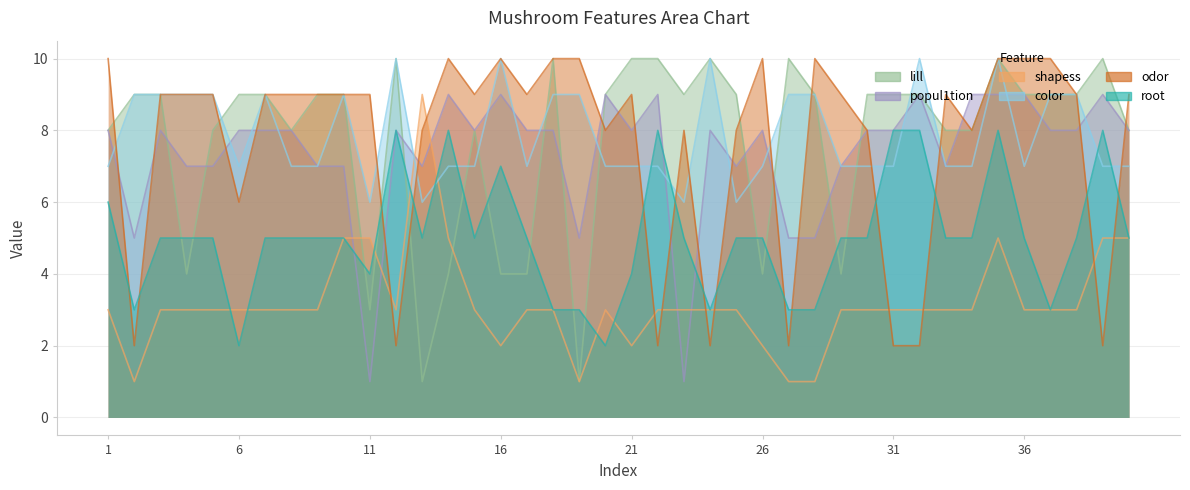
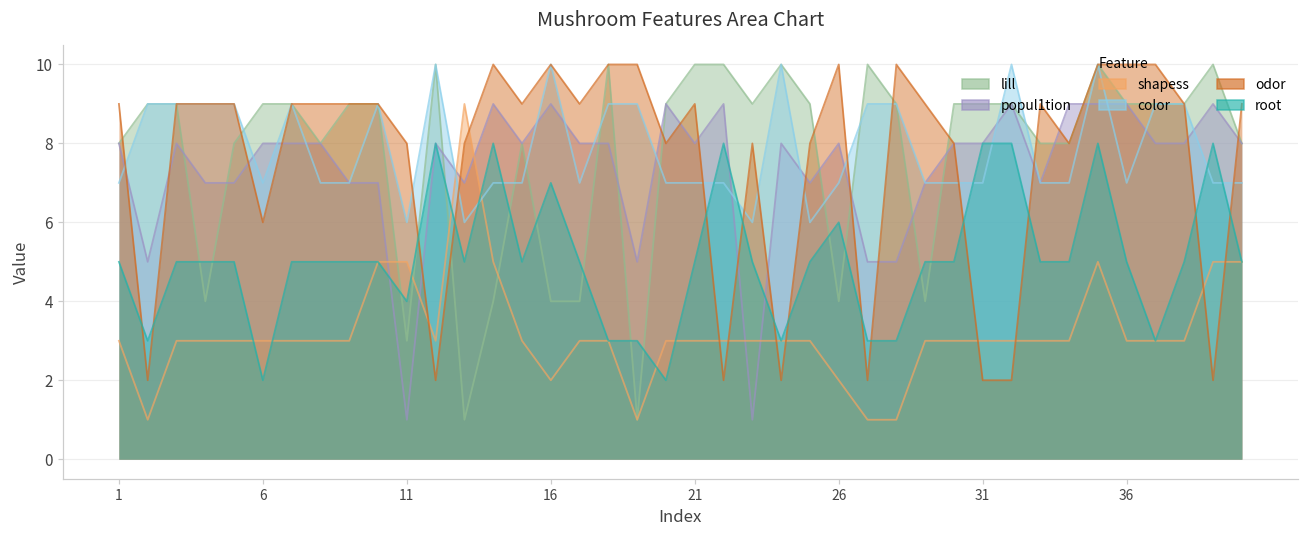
  {
    "shapess": {
      "1": 3,
      "6": 3,
      "11": 5,
      "16": 2,
-     "21": 2,
+     "21": 3,
      "26": 2,
      "31": 3,
      "36": 3
    },
    "odor": {
-     "1": 10,
+     "1": 9,
      "6": 6,
-     "11": 9,
+     "11": 8,
      "21": 9,
      "26": 10,
      "31": 2,
      "36": 10
    },
    "root": {
-     "1": 6,
+     "1": 5,
      "6": 2,
      "11": 4,
      "16": 7,
-     "21": 4,
-     "26": 5,
+     "21": 5,
+     "26": 6,
      "36": 5
    }
  }
